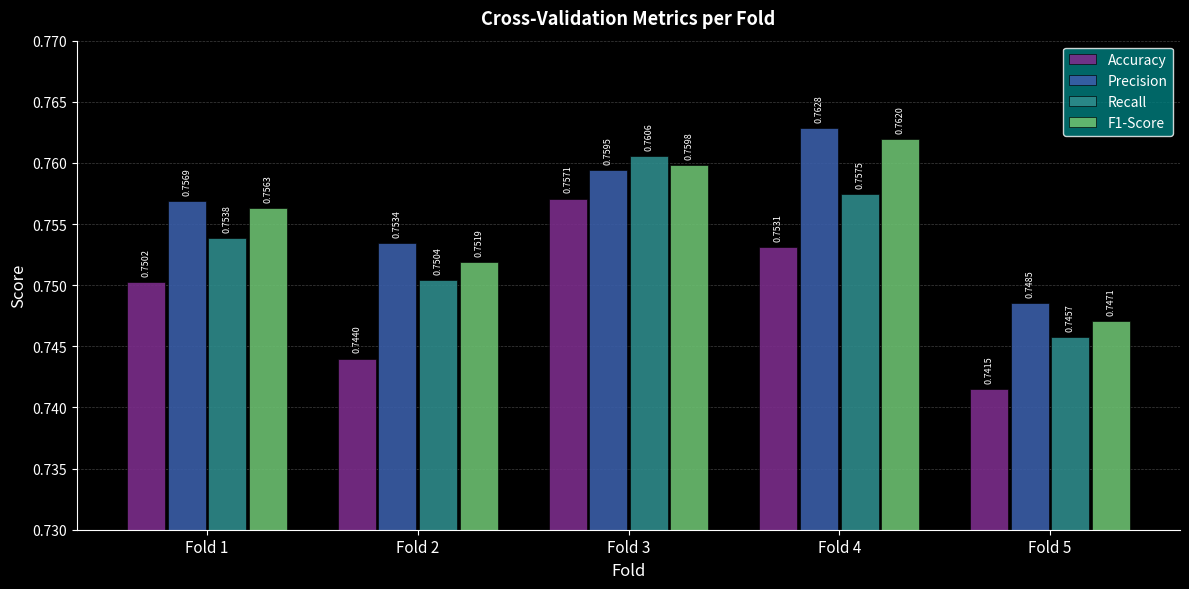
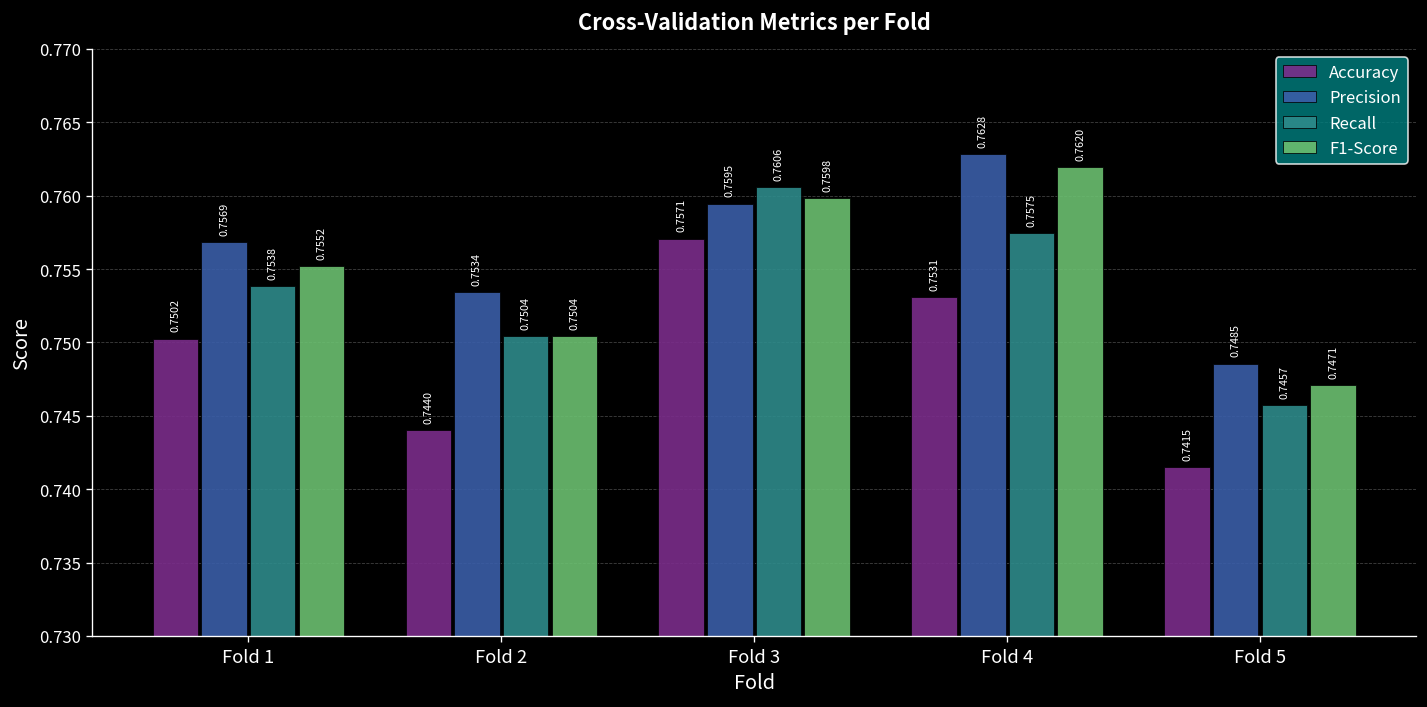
  {
    "Accuracy": {
      "Fold 1": 0.7502,
      "Fold 2": 0.7440,
      "Fold 3": 0.7571,
      "Fold 4": 0.7531,
      "Fold 5": 0.7415
    },
    "F1-Score": {
-     "Fold 1": 0.7563,
-     "Fold 2": 0.7519,
+     "Fold 1": 0.7552,
+     "Fold 2": 0.7504,
      "Fold 3": 0.7598,
      "Fold 4": 0.7620,
      "Fold 5": 0.7471
    }
  }
